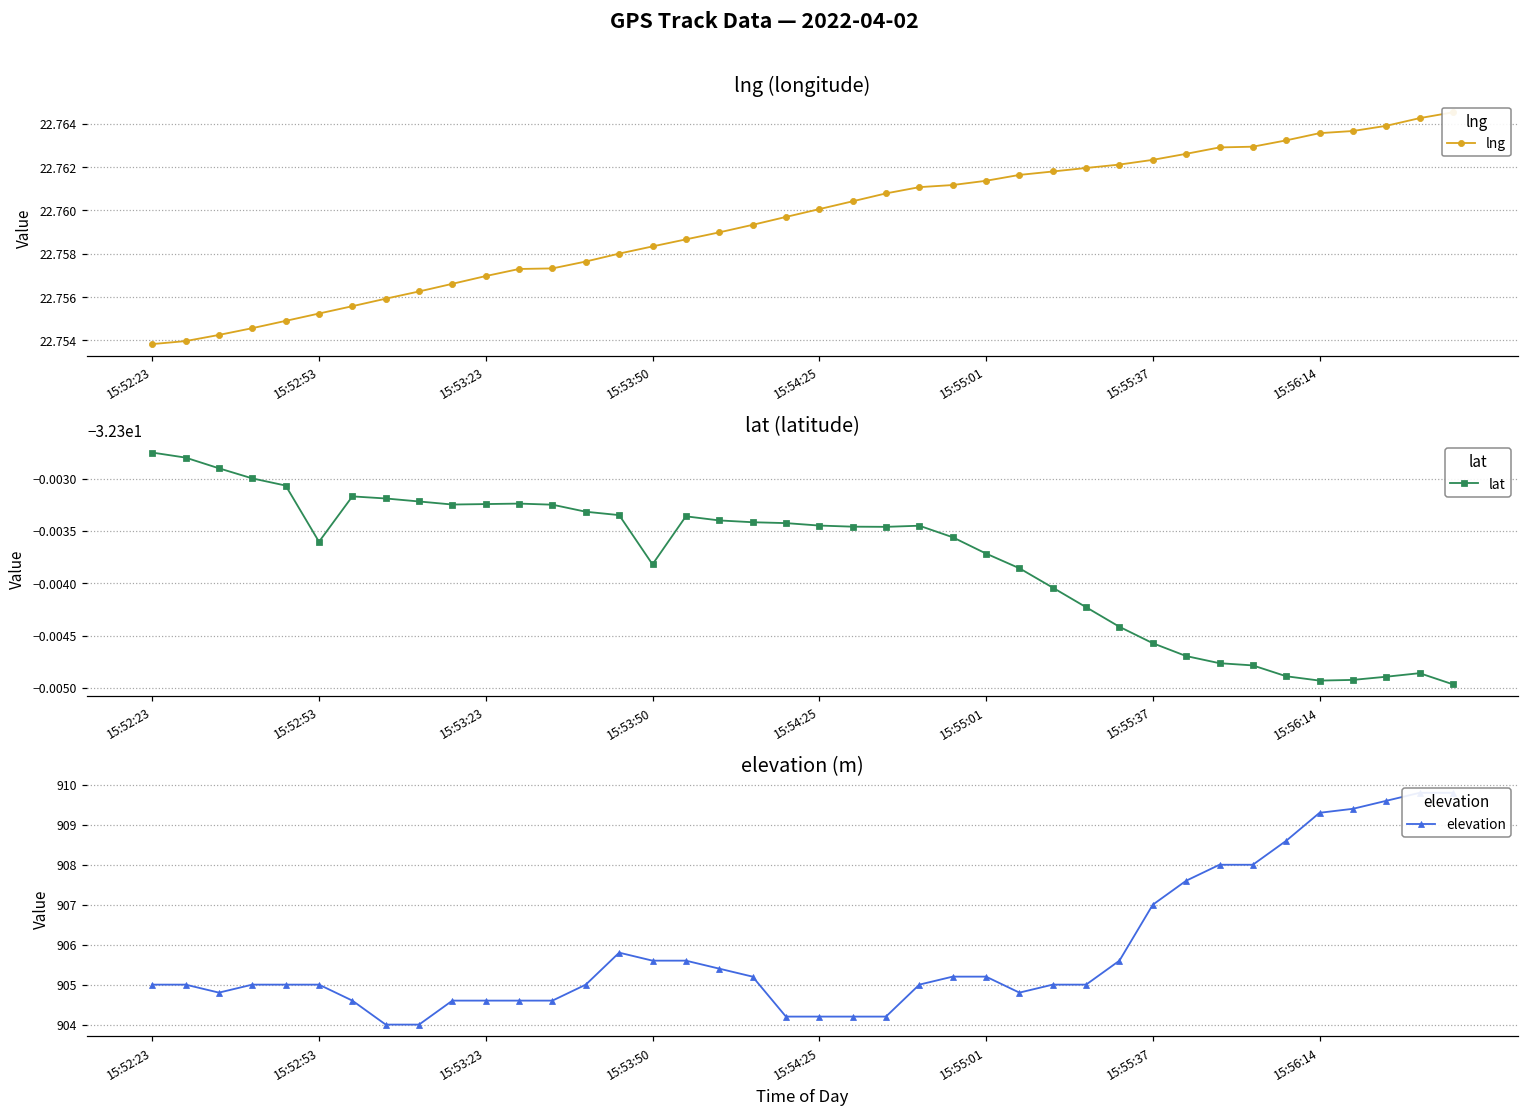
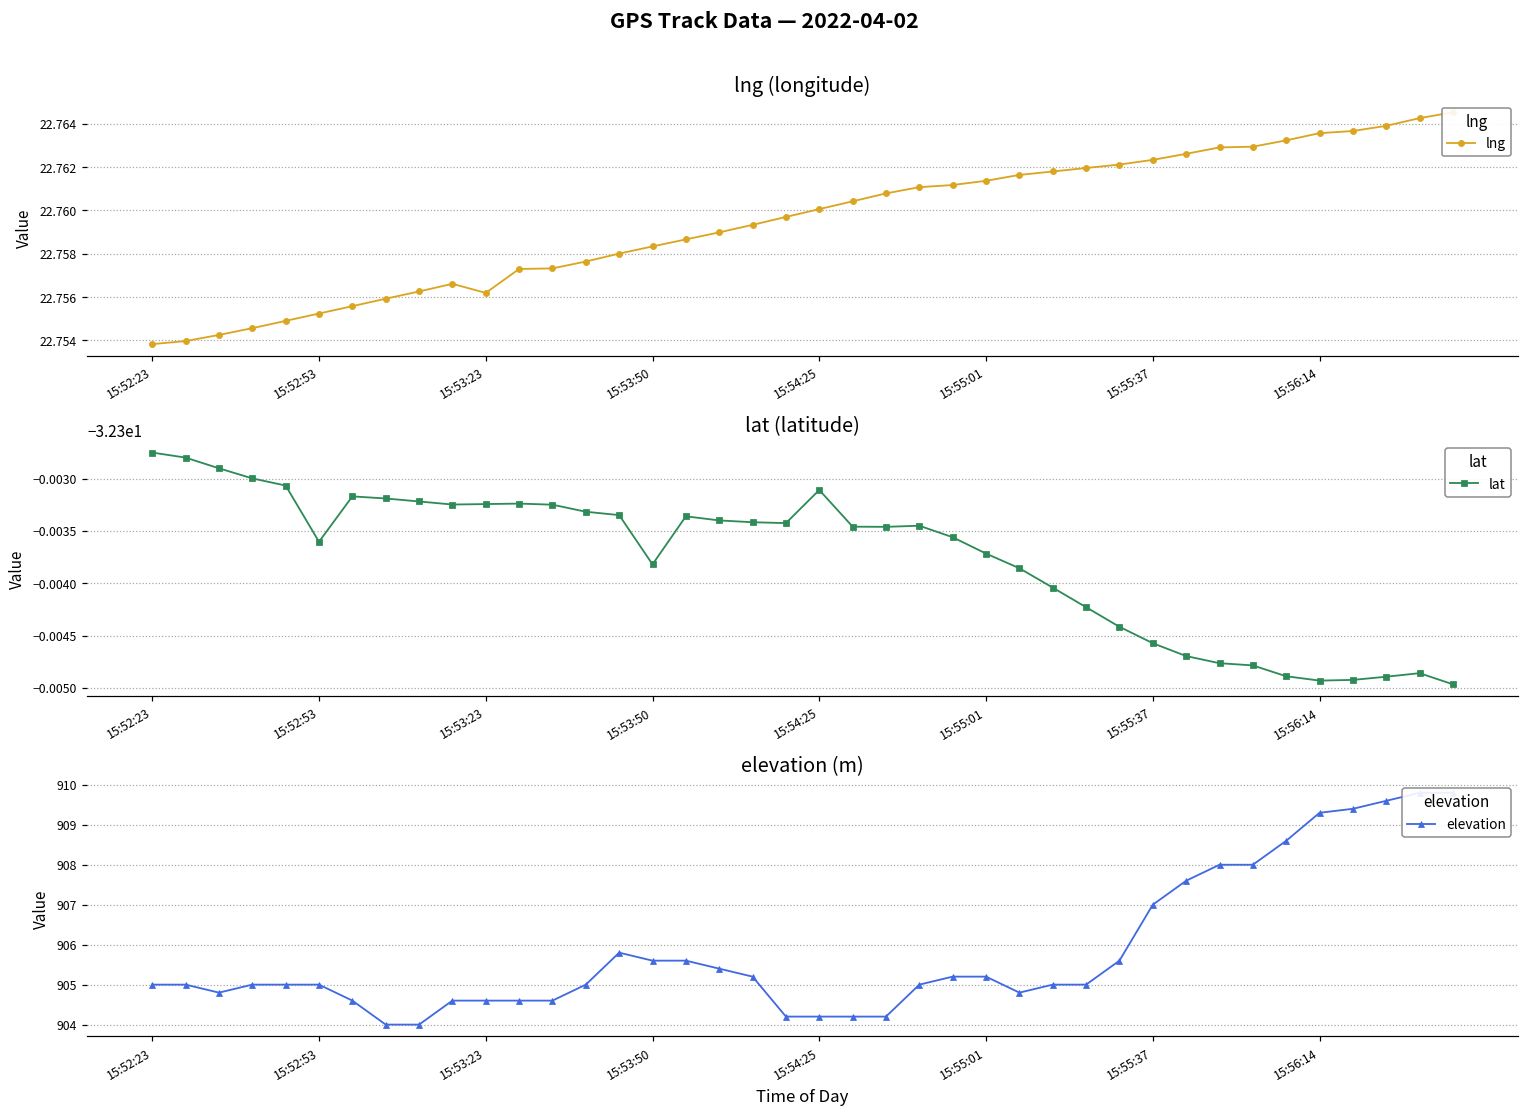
  {
    "lng (longitude)": {
      "15:52:23": 22.7538,
      "15:52:53": 22.7552,
-     "15:53:23": 22.7570,
+     "15:53:23": 22.7562,
      "15:53:50": 22.7583,
      "15:54:25": 22.7601,
      "15:55:01": 22.7614,
      "15:55:37": 22.7623,
      "15:56:14": 22.7636
    },
    "lat (latitude)": {
      "15:52:23": -32.3028,
      "15:52:53": -32.3036,
      "15:53:23": -32.3032,
      "15:53:50": -32.3038,
-     "15:54:25": -32.3034,
+     "15:54:25": -32.3031,
      "15:55:01": -32.3037,
      "15:55:37": -32.3046,
      "15:56:14": -32.3049
    },
    "elevation (m)": {
      "15:52:23": 905.0,
      "15:52:53": 905.0,
      "15:53:23": 904.6,
      "15:53:50": 905.6,
      "15:54:25": 904.2,
      "15:55:01": 905.2,
      "15:55:37": 907.0,
      "15:56:14": 909.3
    }
  }
